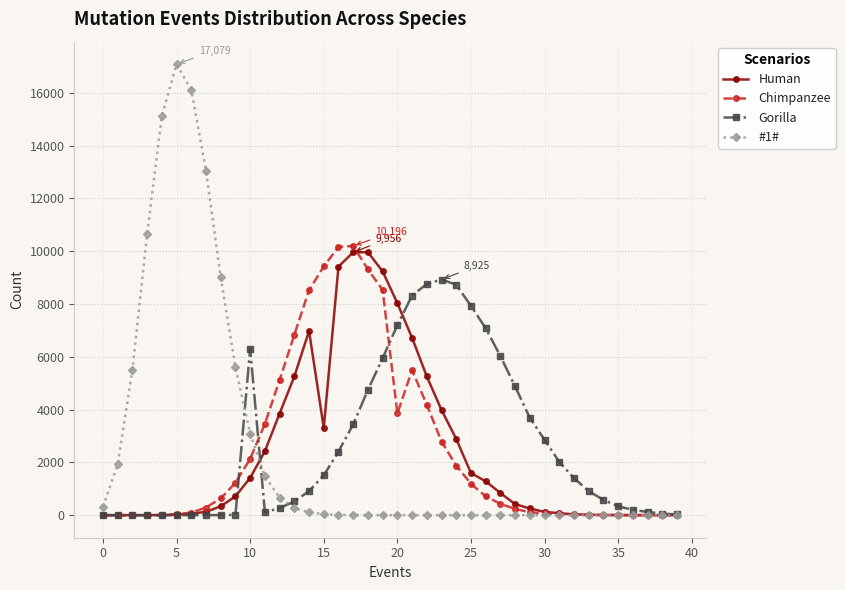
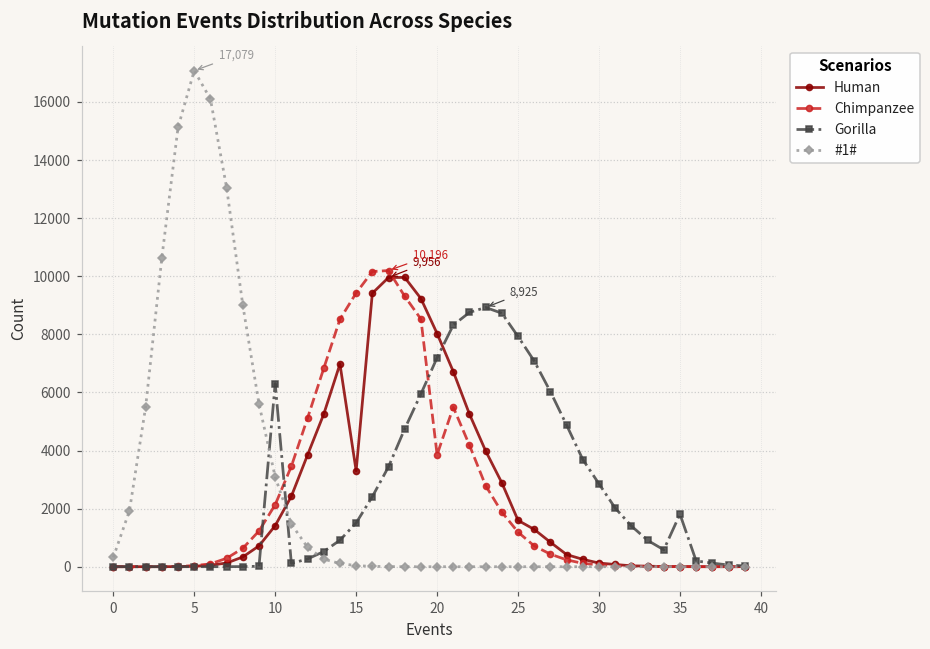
  {
    "Human": {
      "10": "1400",
      "15": "3300",
      "20": "8000",
      "25": "1600"
    },
    "Chimpanzee": {
      "10": "2100",
      "15": "9400",
      "20": "3900",
      "25": "1200"
    },
    "Gorilla": {
      "10": "6300",
      "15": "1500",
      "20": "7200",
      "25": "7900",
      "30": "2900",
-     "35": "300"
+     "35": "1800"
    },
    "#1#": {
      "5": "17,079"
    }
  }
